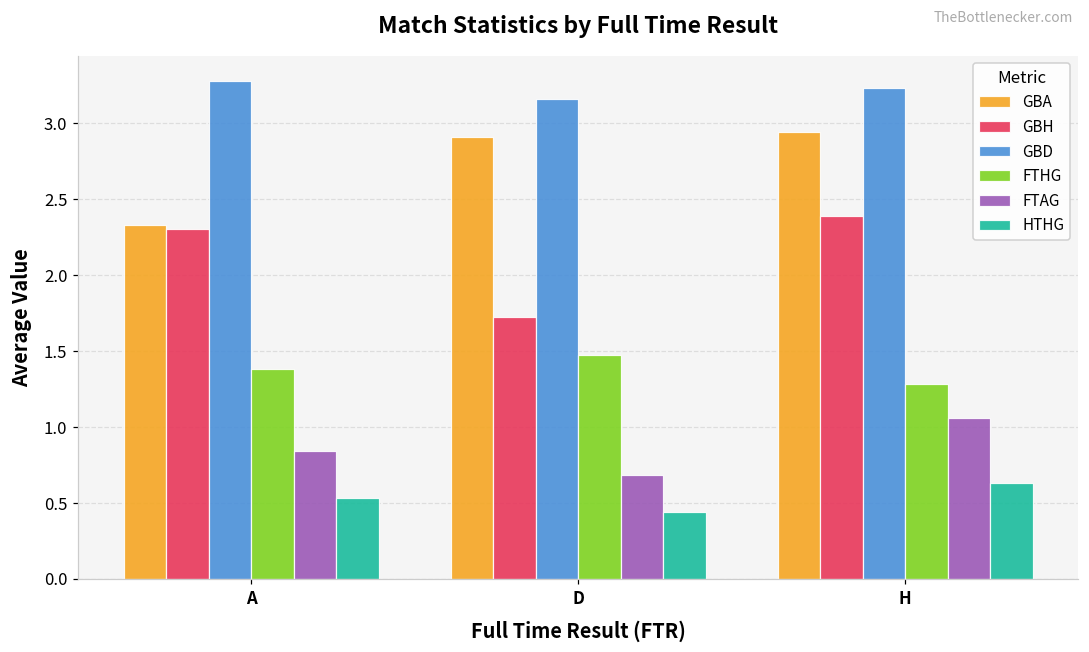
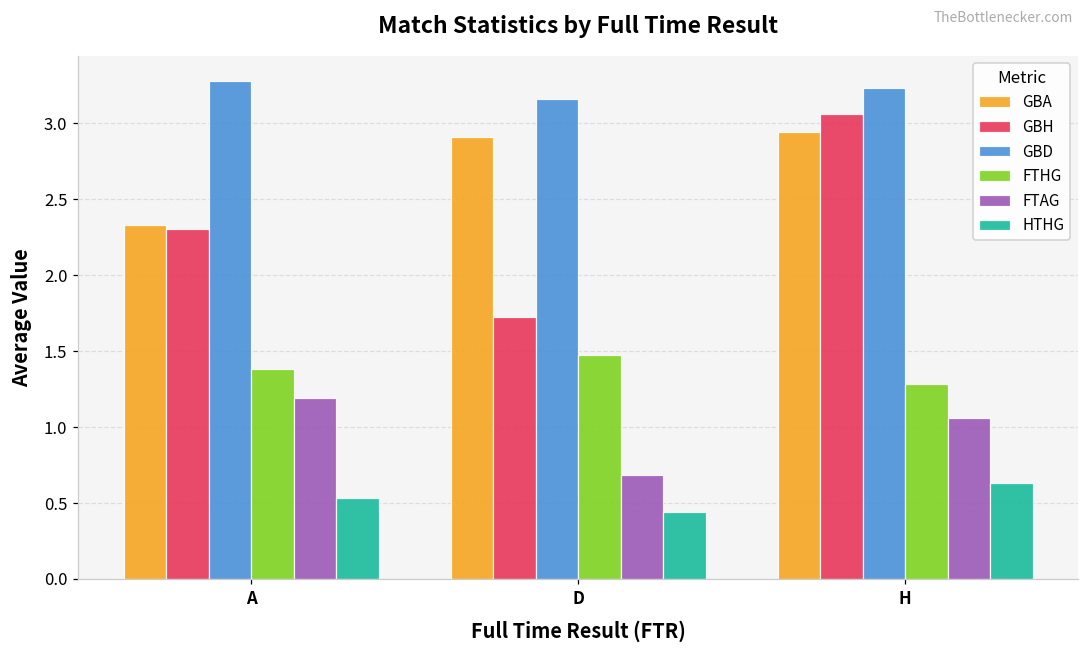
  {
    "GBA": {
      "A": 2.33,
      "D": 2.91,
      "H": 2.94
    },
    "GBH": {
      "A": 2.30,
      "D": 1.72,
-     "H": 2.39
+     "H": 3.06
    },
    "GBD": {
      "A": 3.28,
      "D": 3.16,
      "H": 3.23
    },
    "FTHG": {
      "A": 1.38,
      "D": 1.47,
      "H": 1.28
    },
    "FTAG": {
-     "A": 0.84,
+     "A": 1.19,
      "D": 0.68,
      "H": 1.06
    },
    "HTHG": {
      "A": 0.53,
      "D": 0.44,
      "H": 0.63
    }
  }
